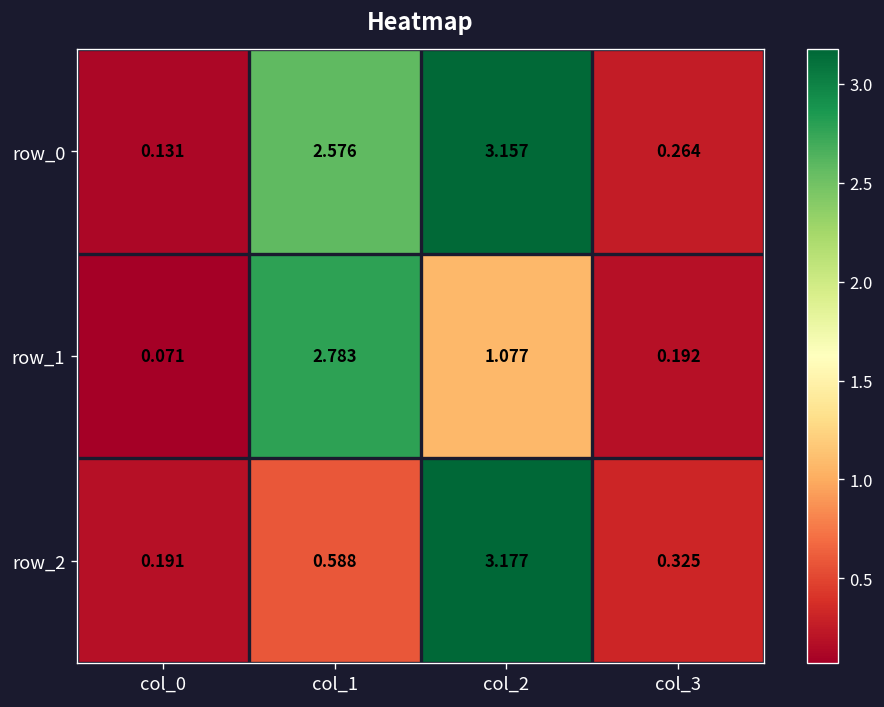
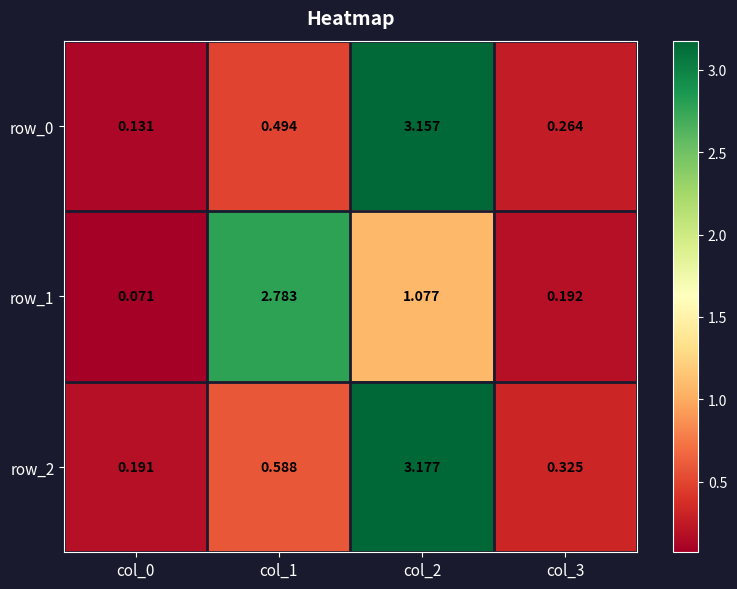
  {
    "row_0": {
      "col_0": 0.131,
-     "col_1": 2.576,
+     "col_1": 0.494,
      "col_2": 3.157,
      "col_3": 0.264
    },
    "row_1": {
      "col_0": 0.071,
      "col_1": 2.783,
      "col_2": 1.077,
      "col_3": 0.192
    },
    "row_2": {
      "col_0": 0.191,
      "col_1": 0.588,
      "col_2": 3.177,
      "col_3": 0.325
    }
  }
